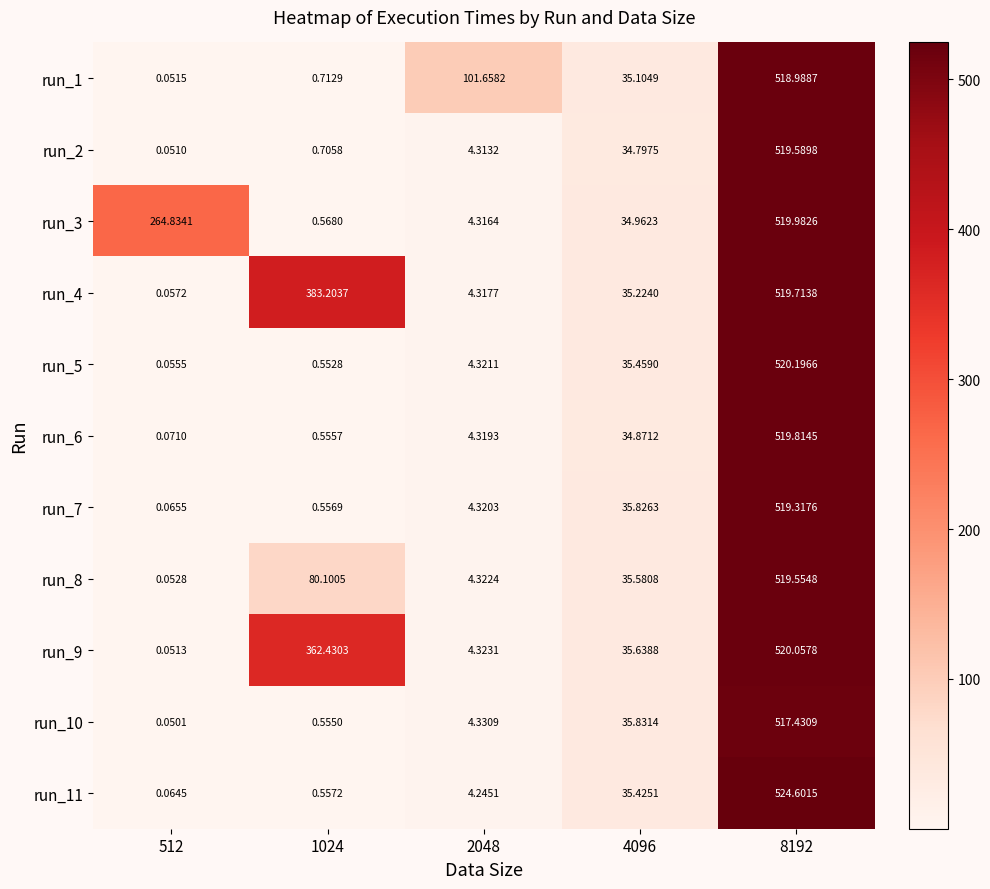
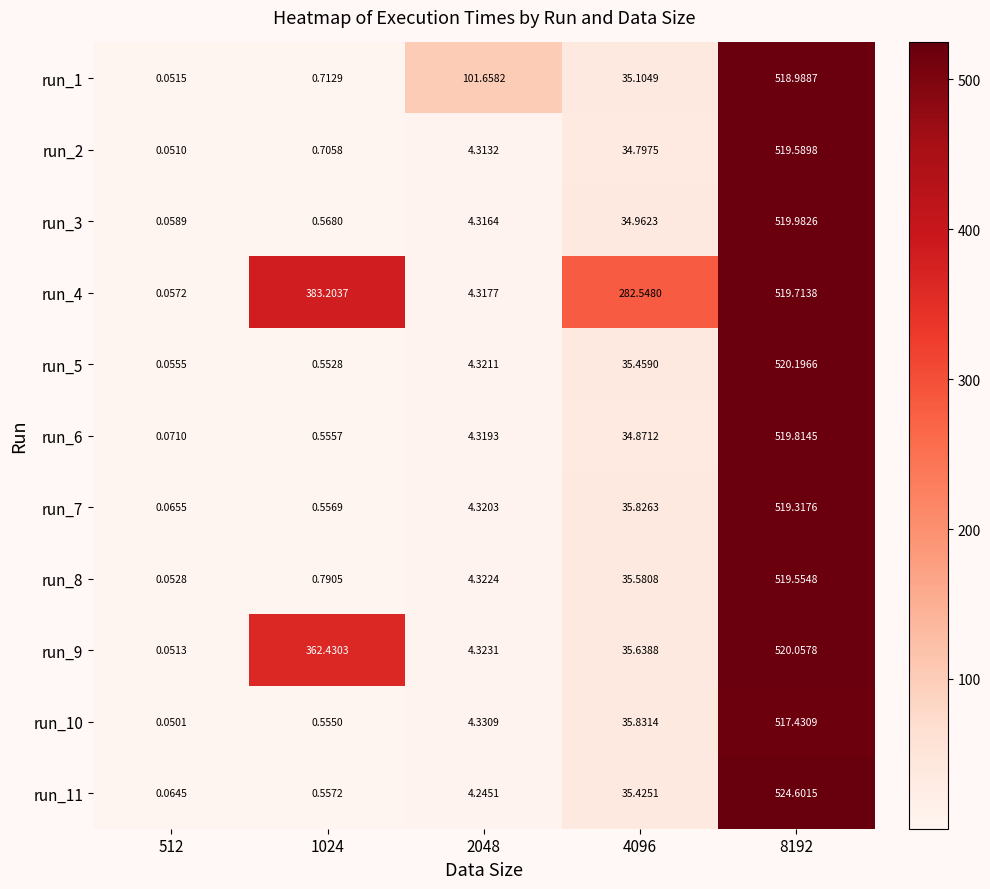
  {
    "run_1": {
      "512": 0.0515,
      "1024": 0.7129,
      "2048": 101.6582,
      "4096": 35.1049,
      "8192": 518.9887
    },
    "run_2": {
      "512": 0.0510,
      "1024": 0.7058,
      "2048": 4.3132,
      "4096": 34.7975,
      "8192": 519.5898
    },
    "run_3": {
-     "512": 264.8341,
+     "512": 0.0589,
      "1024": 0.5680,
      "2048": 4.3164,
      "4096": 34.9623,
      "8192": 519.9826
    },
    "run_4": {
      "512": 0.0572,
      "1024": 383.2037,
      "2048": 4.3177,
-     "4096": 35.2240,
+     "4096": 282.5480,
      "8192": 519.7138
    },
    "run_5": {
      "512": 0.0555,
      "1024": 0.5528,
      "2048": 4.3211,
      "4096": 35.4590,
      "8192": 520.1966
    },
    "run_6": {
      "512": 0.0710,
      "1024": 0.5557,
      "2048": 4.3193,
      "4096": 34.8712,
      "8192": 519.8145
    },
    "run_7": {
      "512": 0.0655,
      "1024": 0.5569,
      "2048": 4.3203,
      "4096": 35.8263,
      "8192": 519.3176
    },
    "run_8": {
      "512": 0.0528,
-     "1024": 80.1005,
+     "1024": 0.7905,
      "2048": 4.3224,
      "4096": 35.5808,
      "8192": 519.5548
    },
    "run_9": {
      "512": 0.0513,
      "1024": 362.4303,
      "2048": 4.3231,
      "4096": 35.6388,
      "8192": 520.0578
    },
    "run_10": {
      "512": 0.0501,
      "1024": 0.5550,
      "2048": 4.3309,
      "4096": 35.8314,
      "8192": 517.4309
    },
    "run_11": {
      "512": 0.0645,
      "1024": 0.5572,
      "2048": 4.2451,
      "4096": 35.4251,
      "8192": 524.6015
    }
  }
